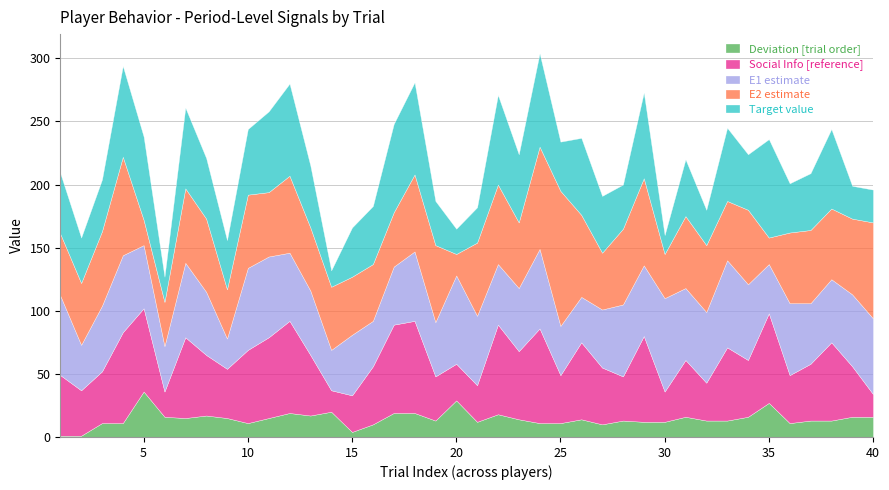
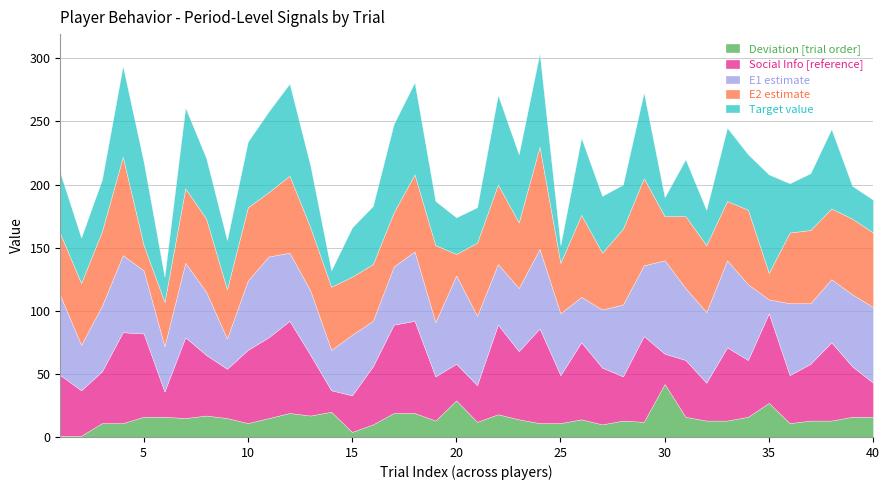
  {
    "Deviation [trial order]": {
-     "5": 36,
+     "5": 16,
      "10": 11,
      "15": 4,
      "20": 29,
      "25": 11,
-     "30": 12,
+     "30": 42,
      "35": 27,
      "40": 16
    },
    "Social Info [reference]": {
      "5": 66,
      "10": 58,
      "15": 29,
      "20": 29,
      "25": 38,
      "30": 24,
      "35": 71,
-     "40": 18
+     "40": 27
    },
    "E1 estimate": {
      "5": 50,
-     "10": 65,
+     "10": 55,
      "15": 48,
      "20": 70,
-     "25": 39,
+     "25": 49,
      "30": 74,
-     "35": 39,
+     "35": 11,
      "40": 60
    },
    "E2 estimate": {
      "5": 20,
      "10": 58,
      "15": 46,
      "20": 17,
-     "25": 107,
+     "25": 40,
      "30": 35,
      "35": 21,
-     "40": 76
+     "40": 59
    },
    "Target value": {
      "5": 66,
      "10": 52,
      "15": 39,
-     "20": 20,
-     "25": 39,
+     "20": 29,
+     "25": 14,
      "30": 15,
      "35": 78,
      "40": 26
    }
  }
